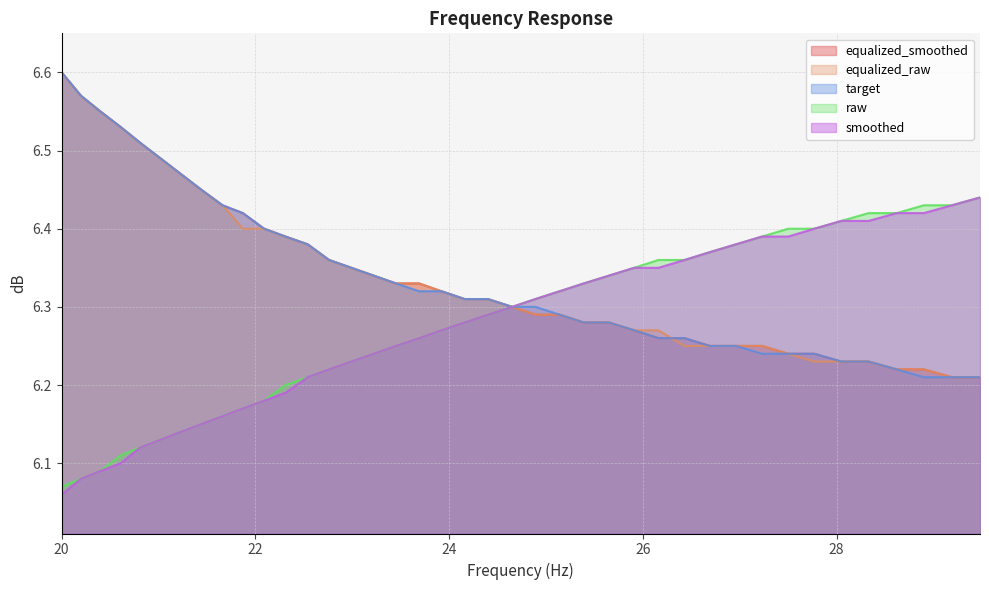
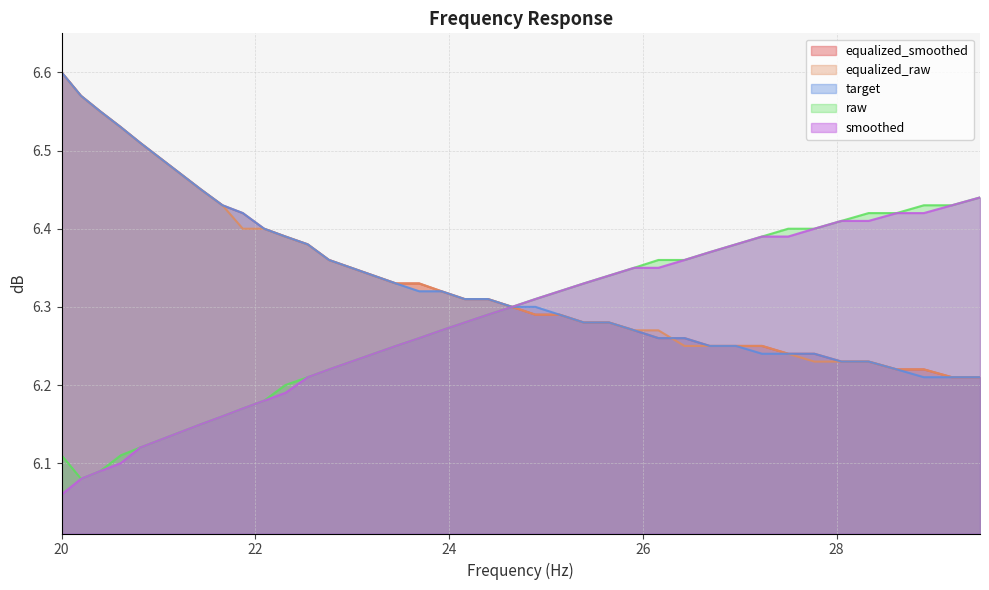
  {
    "raw": {
-     "20": 6.07
+     "20": 6.11
    },
    "smoothed": {
      "20": 6.06
    }
  }
